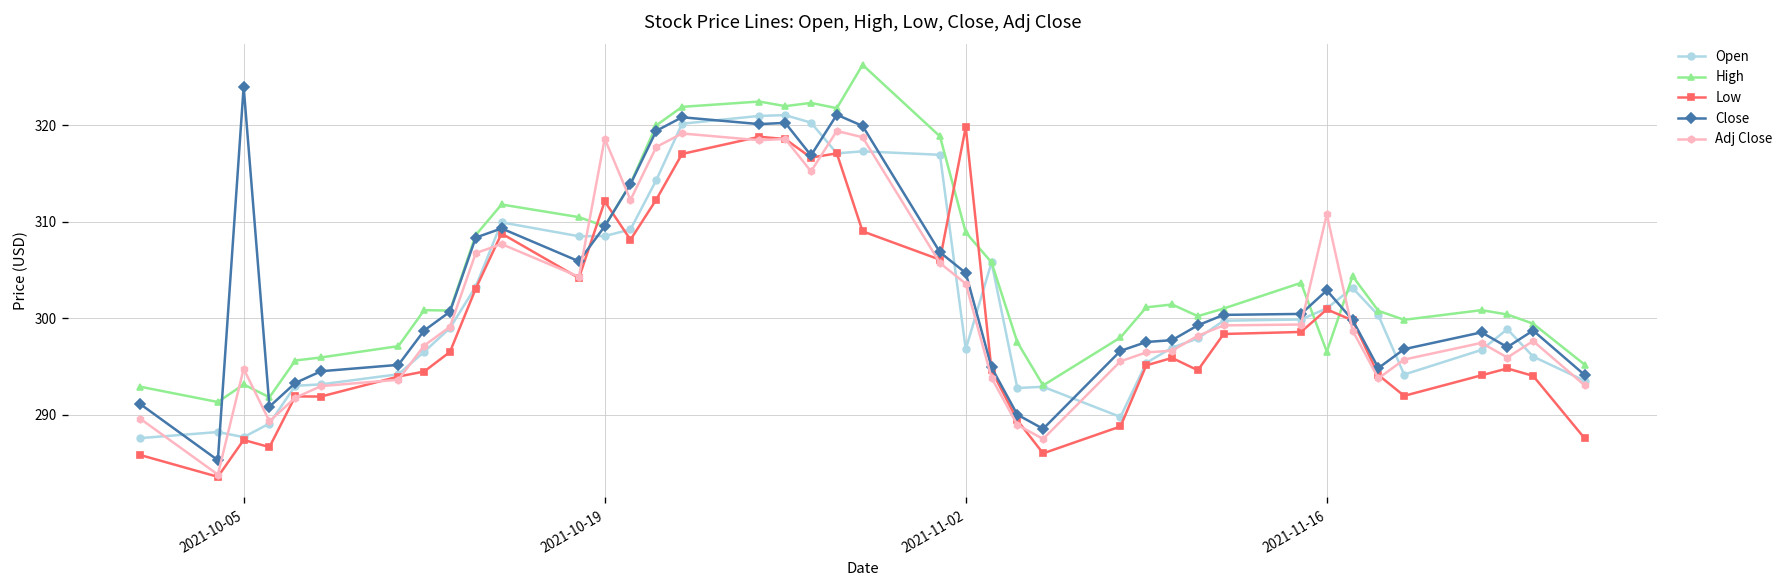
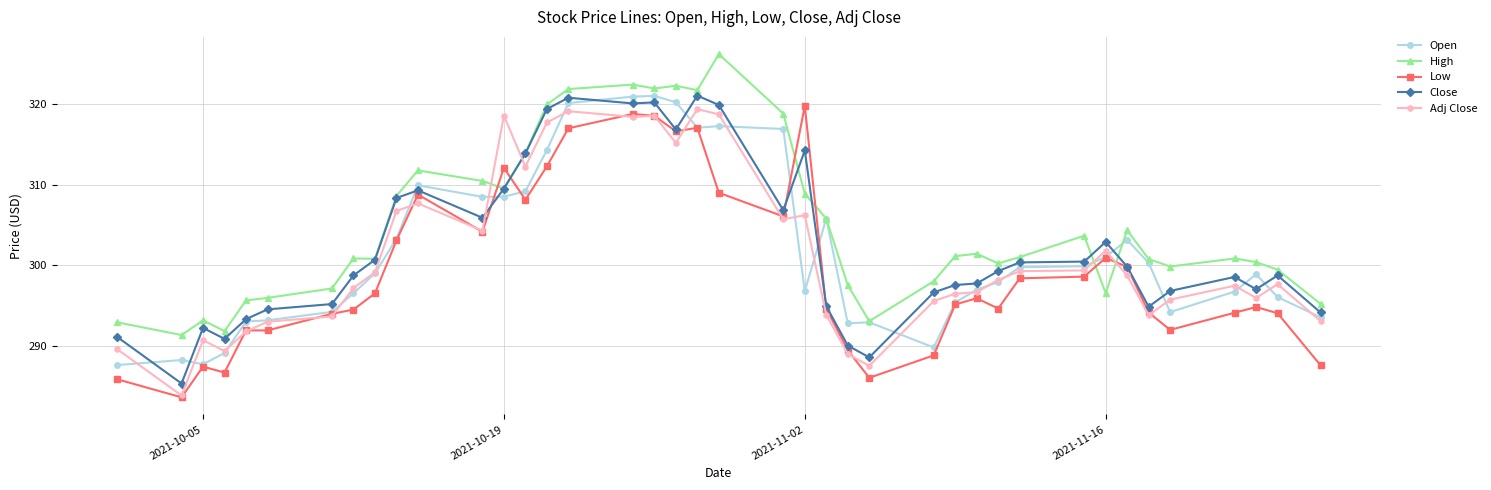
  {
    "Open": {
      "2021-10-19": 309,
      "2021-11-02": 297
    },
    "High": {
      "2021-10-05": 293,
      "2021-11-02": 309,
      "2021-11-16": 297
    },
    "Low": {
      "2021-10-19": 312,
      "2021-11-02": 320
    },
    "Close": {
-     "2021-10-05": 324,
-     "2021-11-02": 305,
+     "2021-10-05": 292,
+     "2021-11-02": 314,
      "2021-11-16": 303
    },
    "Adj Close": {
-     "2021-10-05": 295,
+     "2021-10-05": 291,
      "2021-10-19": 319,
-     "2021-11-02": 304,
-     "2021-11-16": 311
+     "2021-11-02": 306,
+     "2021-11-16": 302
    }
  }
